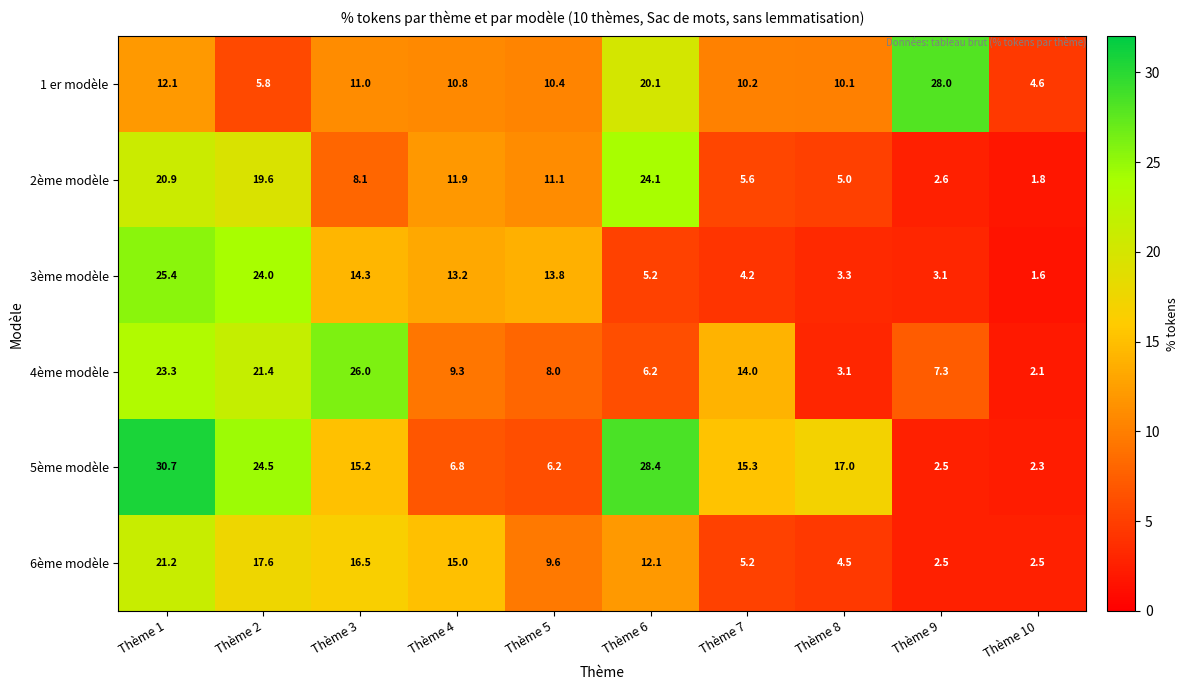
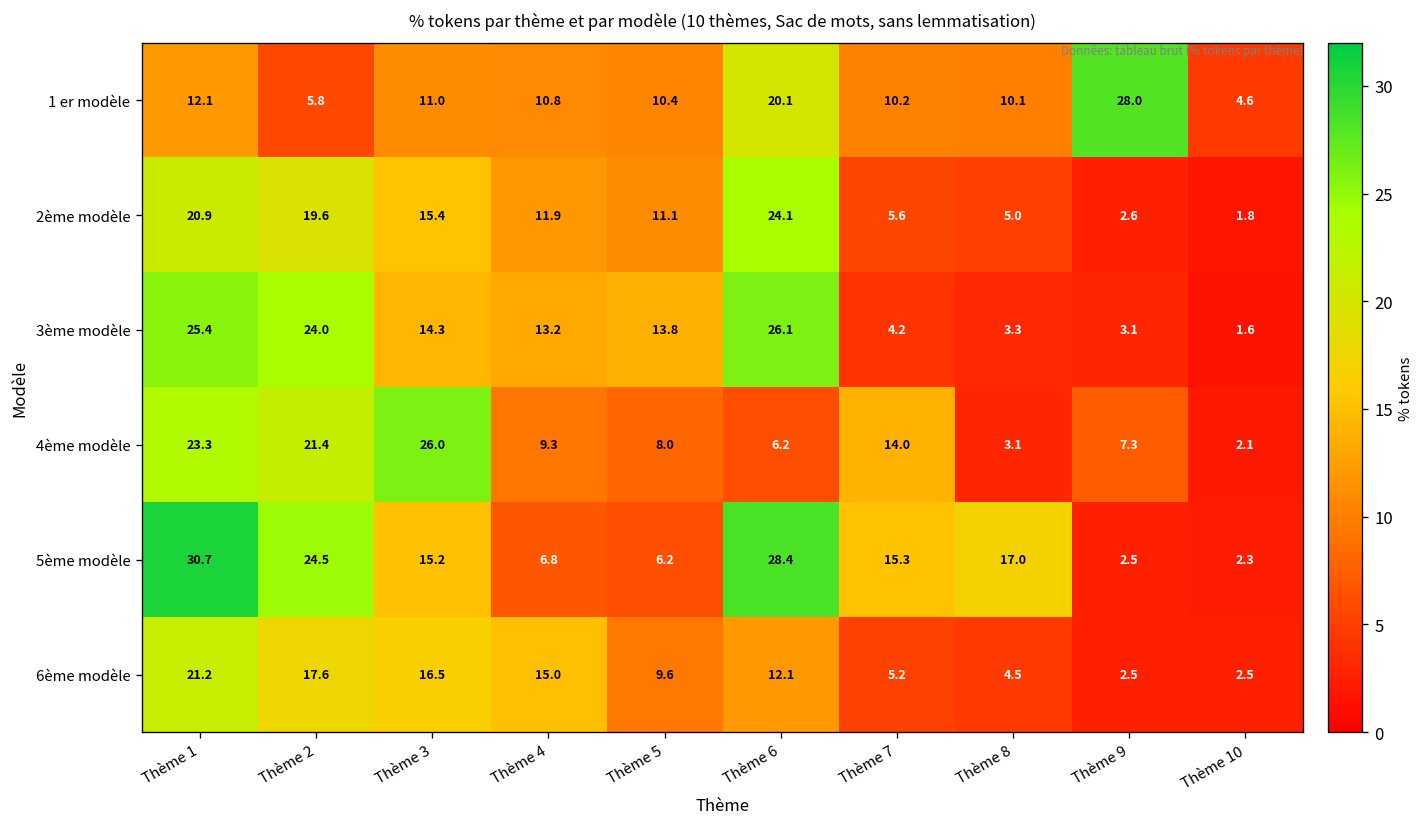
  {
    "1 er modèle": {
      "Thème 1": 12.1,
      "Thème 2": 5.8,
      "Thème 3": 11.0,
      "Thème 4": 10.8,
      "Thème 5": 10.4,
      "Thème 6": 20.1,
      "Thème 7": 10.2,
      "Thème 8": 10.1,
      "Thème 10": 4.6
    },
    "2ème modèle": {
      "Thème 1": 20.9,
      "Thème 2": 19.6,
-     "Thème 3": 8.1,
+     "Thème 3": 15.4,
      "Thème 4": 11.9,
      "Thème 5": 11.1,
      "Thème 6": 24.1,
      "Thème 7": 5.6,
      "Thème 8": 5.0,
      "Thème 9": 2.6,
      "Thème 10": 1.8
    },
    "3ème modèle": {
      "Thème 1": 25.4,
      "Thème 2": 24.0,
      "Thème 3": 14.3,
      "Thème 4": 13.2,
      "Thème 5": 13.8,
-     "Thème 6": 5.2,
+     "Thème 6": 26.1,
      "Thème 7": 4.2,
      "Thème 8": 3.3,
      "Thème 9": 3.1,
      "Thème 10": 1.6
    },
    "4ème modèle": {
      "Thème 1": 23.3,
      "Thème 2": 21.4,
      "Thème 3": 26.0,
      "Thème 4": 9.3,
      "Thème 5": 8.0,
      "Thème 6": 6.2,
      "Thème 7": 14.0,
      "Thème 8": 3.1,
      "Thème 9": 7.3,
      "Thème 10": 2.1
    },
    "5ème modèle": {
      "Thème 1": 30.7,
      "Thème 2": 24.5,
      "Thème 3": 15.2,
      "Thème 4": 6.8,
      "Thème 5": 6.2,
      "Thème 6": 28.4,
      "Thème 7": 15.3,
      "Thème 8": 17.0,
      "Thème 9": 2.5,
      "Thème 10": 2.3
    },
    "6ème modèle": {
      "Thème 1": 21.2,
      "Thème 2": 17.6,
      "Thème 3": 16.5,
      "Thème 4": 15.0,
      "Thème 5": 9.6,
      "Thème 6": 12.1,
      "Thème 7": 5.2,
      "Thème 8": 4.5,
      "Thème 9": 2.5,
      "Thème 10": 2.5
    }
  }
